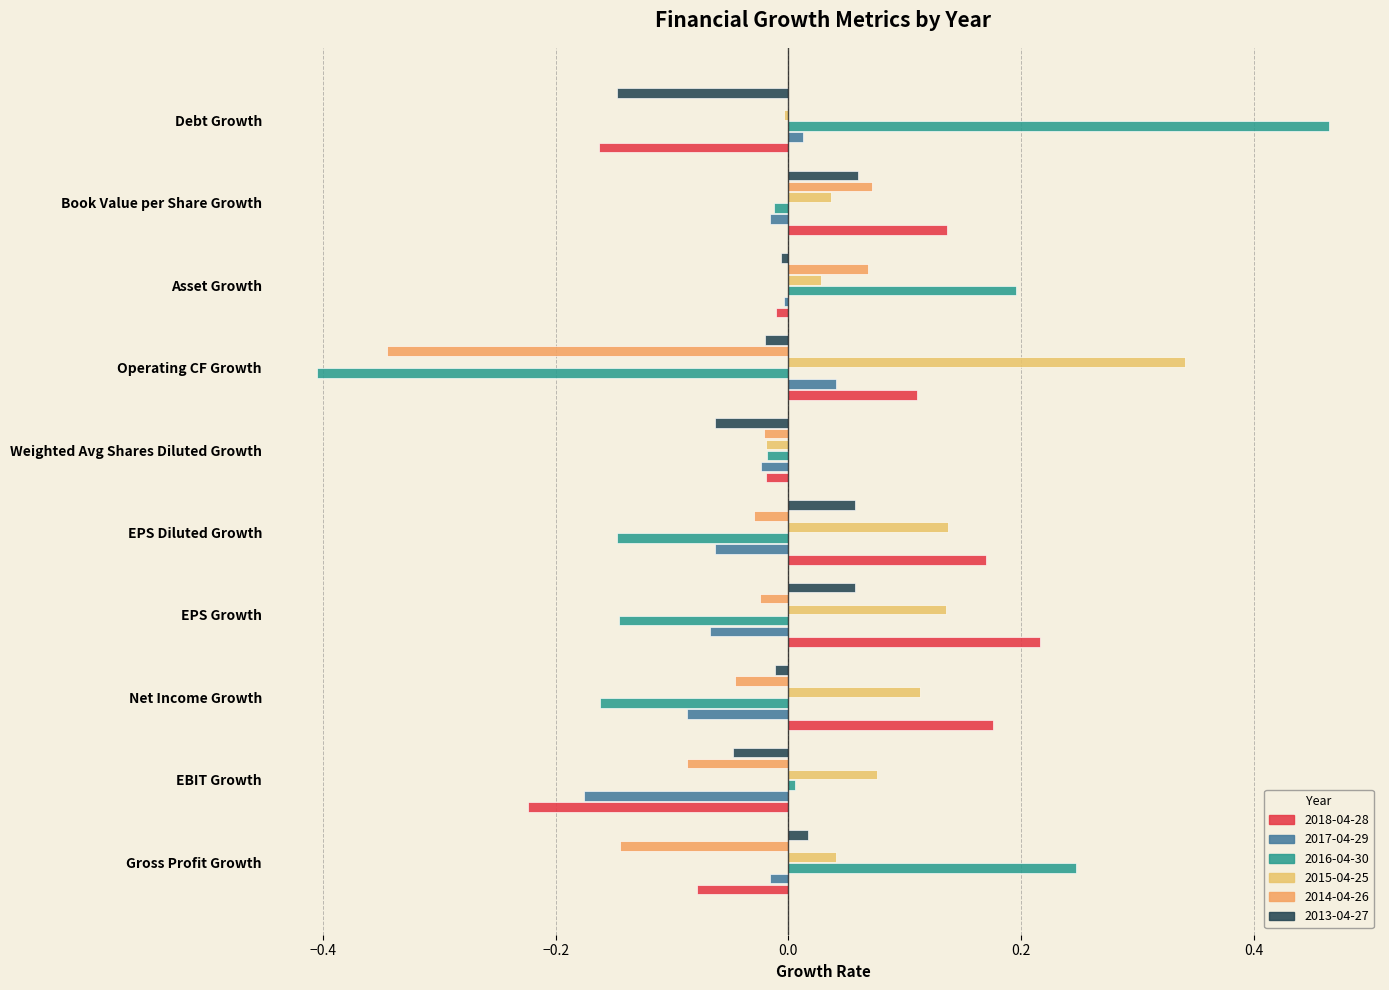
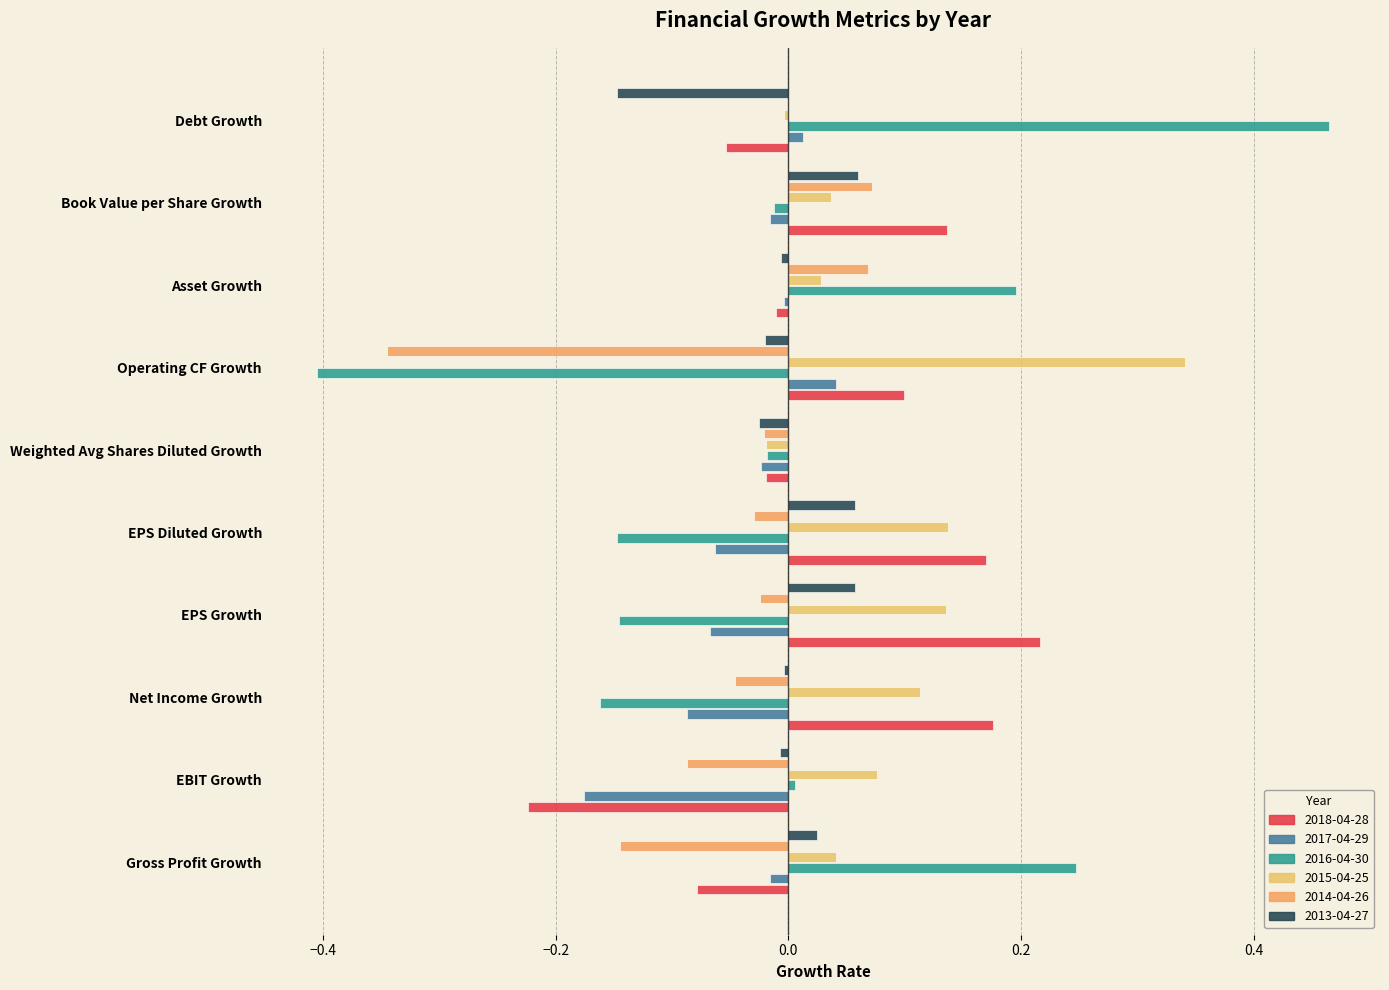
  {
    "2018-04-28": {
-     "Debt Growth": -0.163,
+     "Debt Growth": -0.054,
      "Book Value per Share Growth": 0.136,
      "Asset Growth": -0.010,
-     "Operating CF Growth": 0.111,
+     "Operating CF Growth": 0.099,
      "Weighted Avg Shares Diluted Growth": -0.019,
      "EPS Diluted Growth": 0.170,
      "EPS Growth": 0.217,
      "Net Income Growth": 0.176,
      "EBIT Growth": -0.224,
      "Gross Profit Growth": -0.078
    },
    "2013-04-27": {
      "Debt Growth": -0.147,
      "Book Value per Share Growth": 0.060,
      "Asset Growth": -0.006,
      "Operating CF Growth": -0.020,
-     "Weighted Avg Shares Diluted Growth": -0.064,
+     "Weighted Avg Shares Diluted Growth": -0.025,
      "EPS Diluted Growth": 0.057,
      "EPS Growth": 0.057,
-     "Net Income Growth": -0.012,
-     "EBIT Growth": -0.048,
-     "Gross Profit Growth": 0.017
+     "Net Income Growth": -0.004,
+     "EBIT Growth": -0.007,
+     "Gross Profit Growth": 0.024
    }
  }
